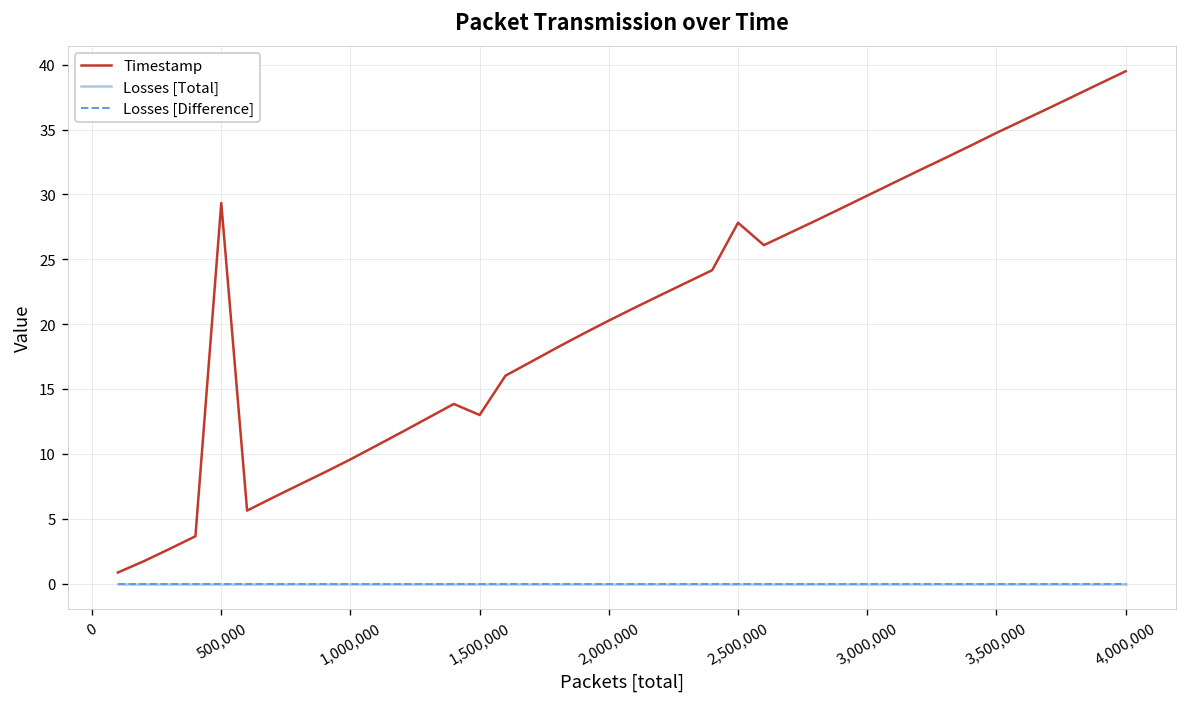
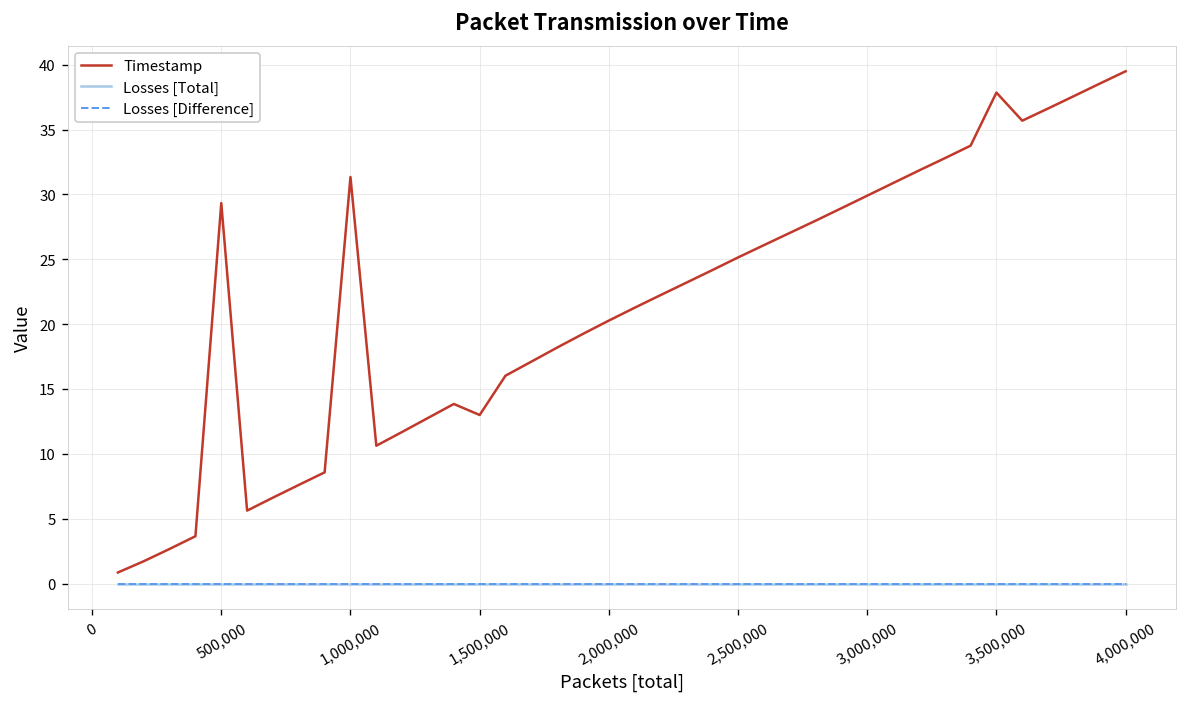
  {
    "Timestamp": {
      "500,000": 29.3,
-     "1,000,000": 9.6,
+     "1,000,000": 31.3,
      "1,500,000": 13.0,
      "2,000,000": 20.3,
-     "2,500,000": 27.8,
+     "2,500,000": 25.1,
      "3,000,000": 29.9,
-     "3,500,000": 34.7,
+     "3,500,000": 37.9,
      "4,000,000": 39.5
    },
    "Losses [Difference]": {
      "500,000": 0.0,
      "1,000,000": 0.0,
      "1,500,000": 0.0,
      "2,000,000": 0.0,
      "2,500,000": 0.0,
      "3,000,000": 0.0,
      "3,500,000": 0.0,
      "4,000,000": 0.0
    }
  }
